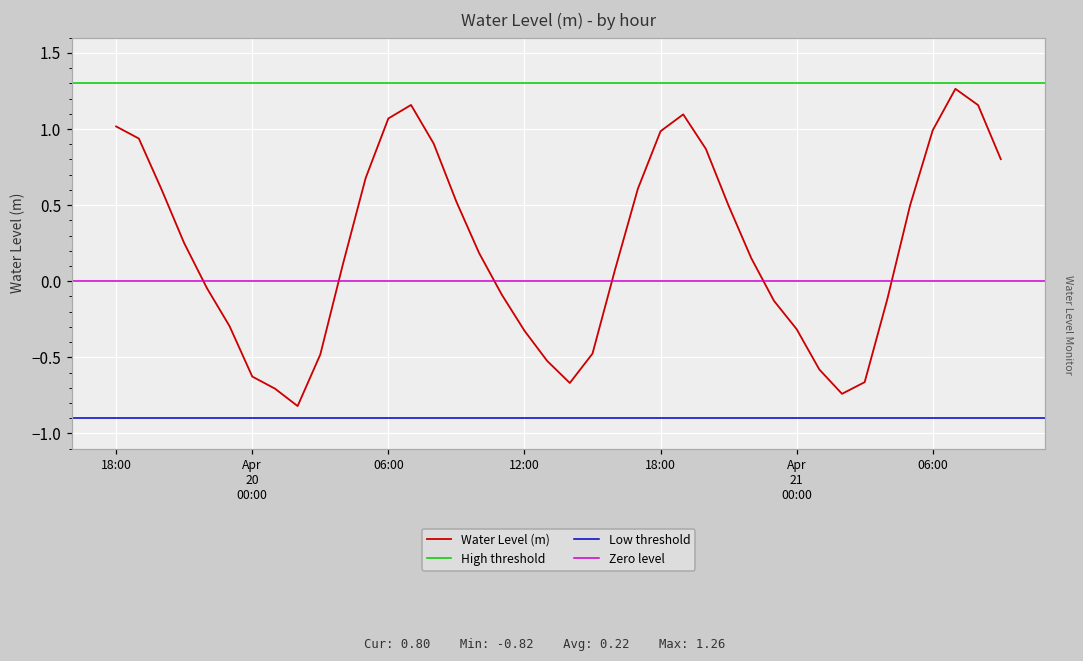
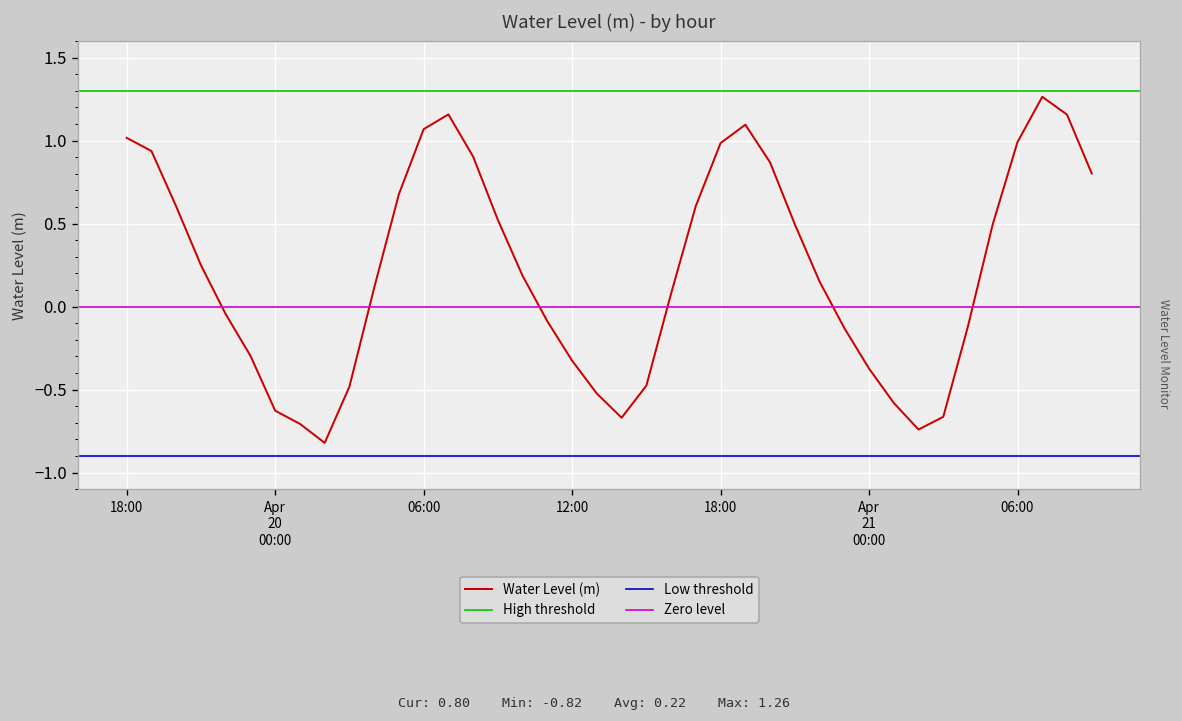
  {
    "Apr 20 00:00": -0.63,
    "12:00": -0.33,
-   "Apr 21 00:00": -0.31
+   "Apr 21 00:00": -0.37
  }
